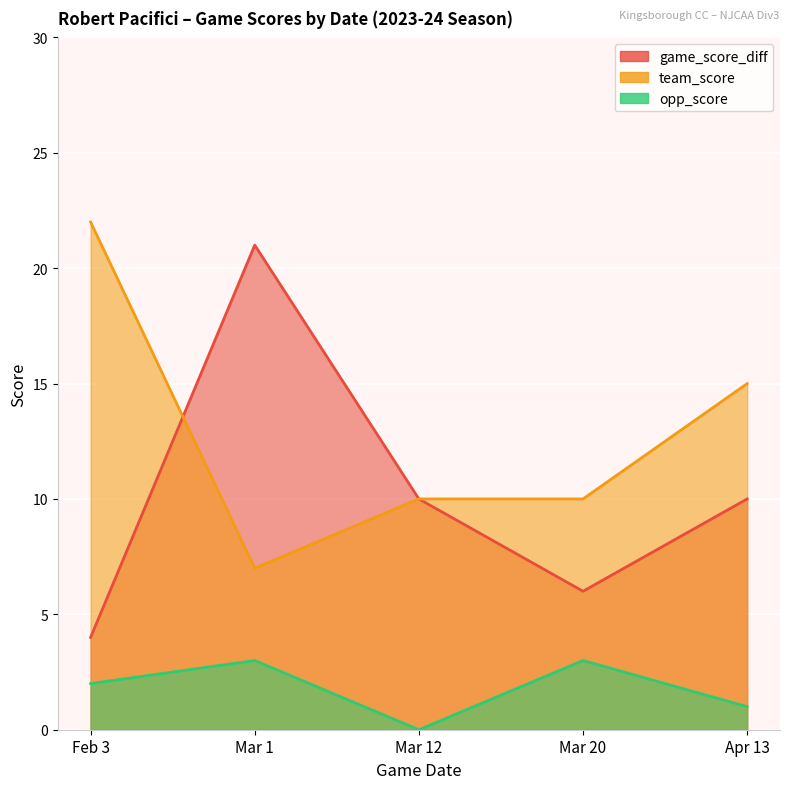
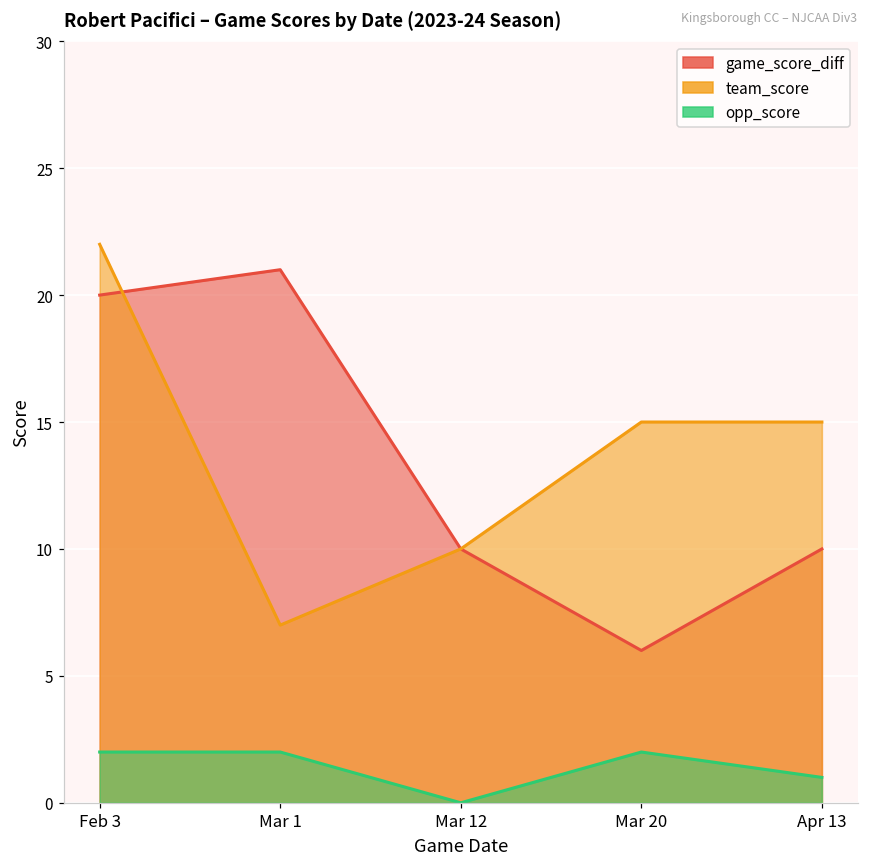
  {
    "game_score_diff": {
-     "Feb 3": 4,
+     "Feb 3": 20,
      "Mar 1": 21,
      "Mar 20": 6,
      "Apr 13": 10
    },
    "team_score": {
      "Feb 3": 22,
      "Mar 1": 7,
-     "Mar 20": 10,
+     "Mar 20": 15,
      "Apr 13": 15
    },
    "opp_score": {
      "Feb 3": 2,
-     "Mar 1": 3,
+     "Mar 1": 2,
      "Mar 12": 0,
-     "Mar 20": 3,
+     "Mar 20": 2,
      "Apr 13": 1
    }
  }
